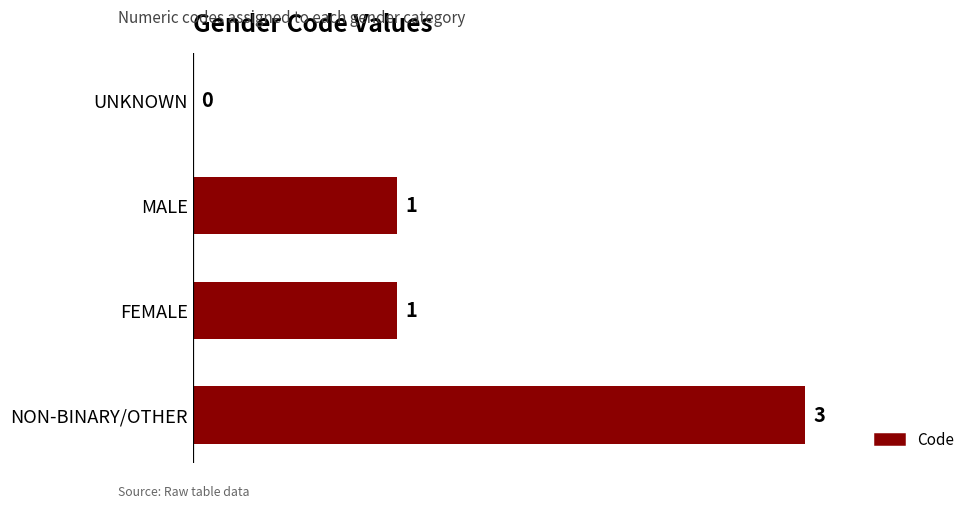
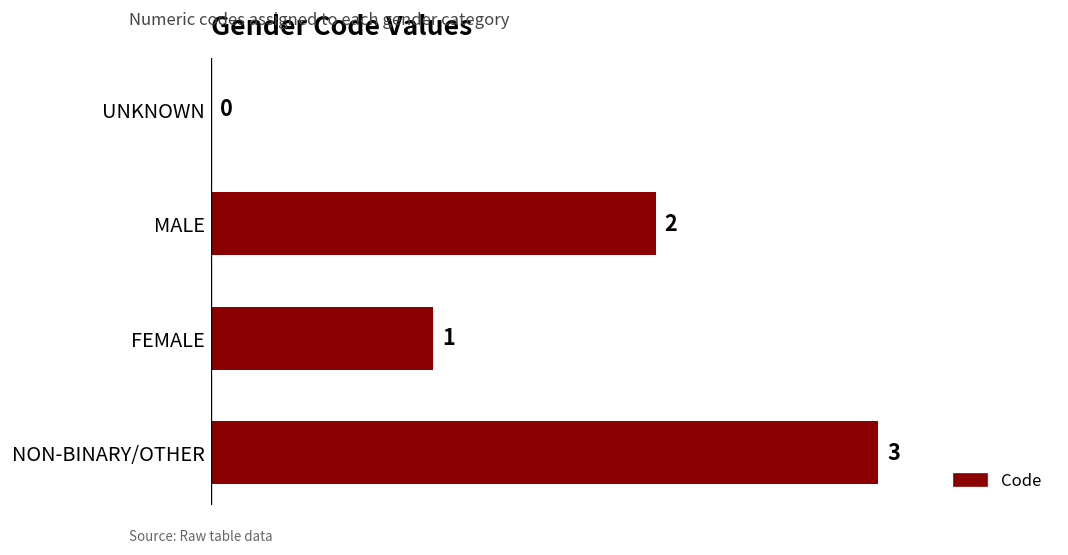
  {
    "UNKNOWN": 0,
-   "MALE": 1,
+   "MALE": 2,
    "FEMALE": 1,
    "NON-BINARY/OTHER": 3
  }
